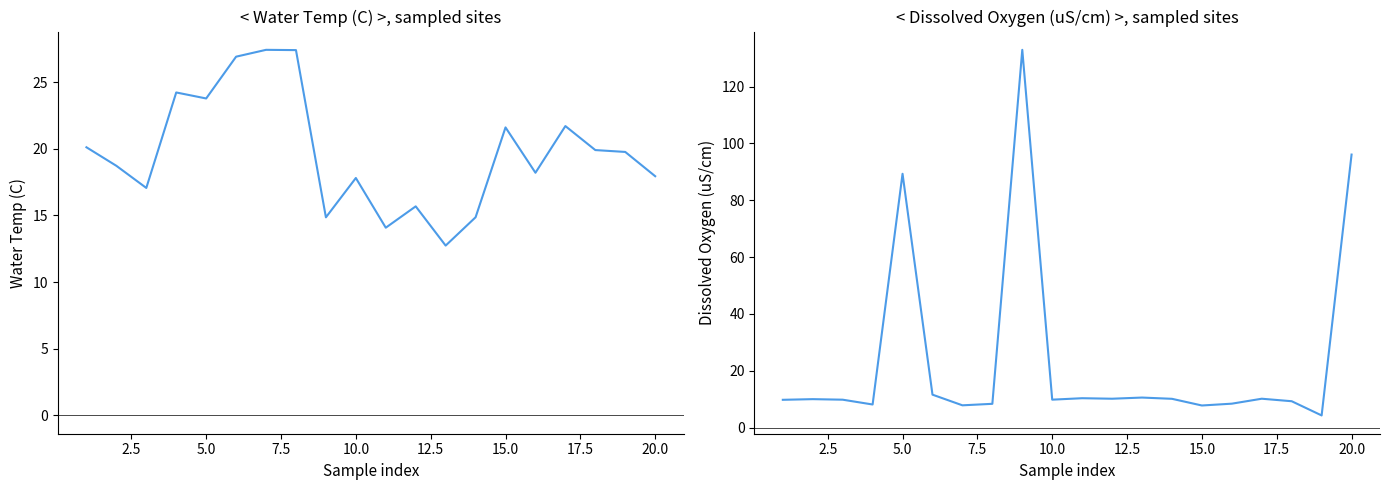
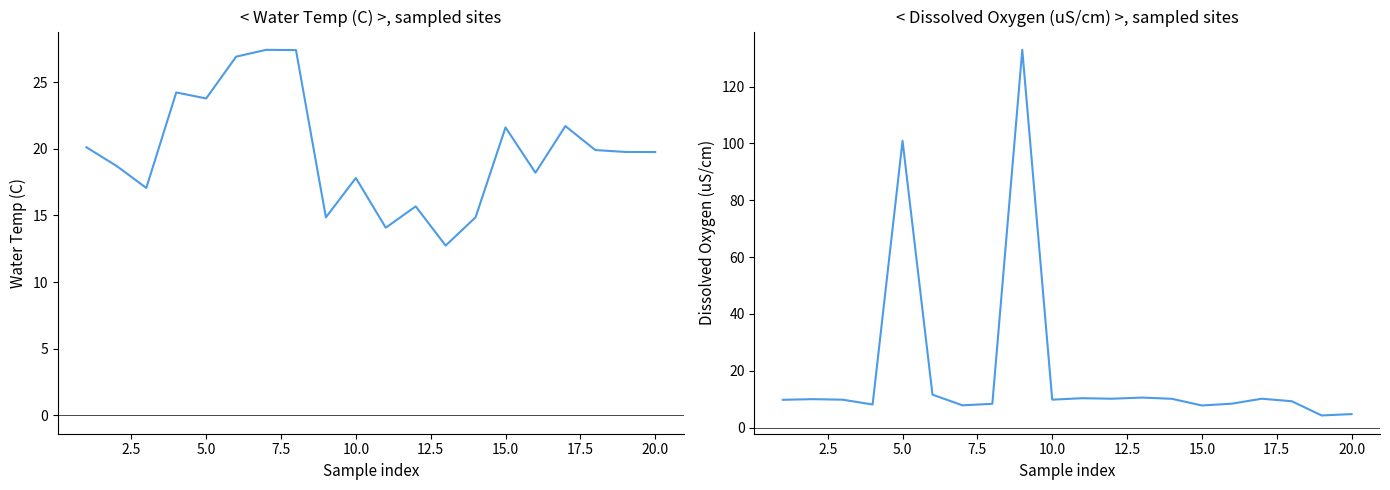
  {
    "< Water Temp (C) >, sampled sites": {
      "5.0": 23.8,
      "10.0": 17.8,
      "15.0": 21.6,
-     "20.0": 17.9
+     "20.0": 19.8
    },
    "< Dissolved Oxygen (uS/cm) >, sampled sites": {
-     "5.0": 89,
+     "5.0": 101,
      "10.0": 10,
      "15.0": 8,
-     "20.0": 96
+     "20.0": 5
    }
  }
